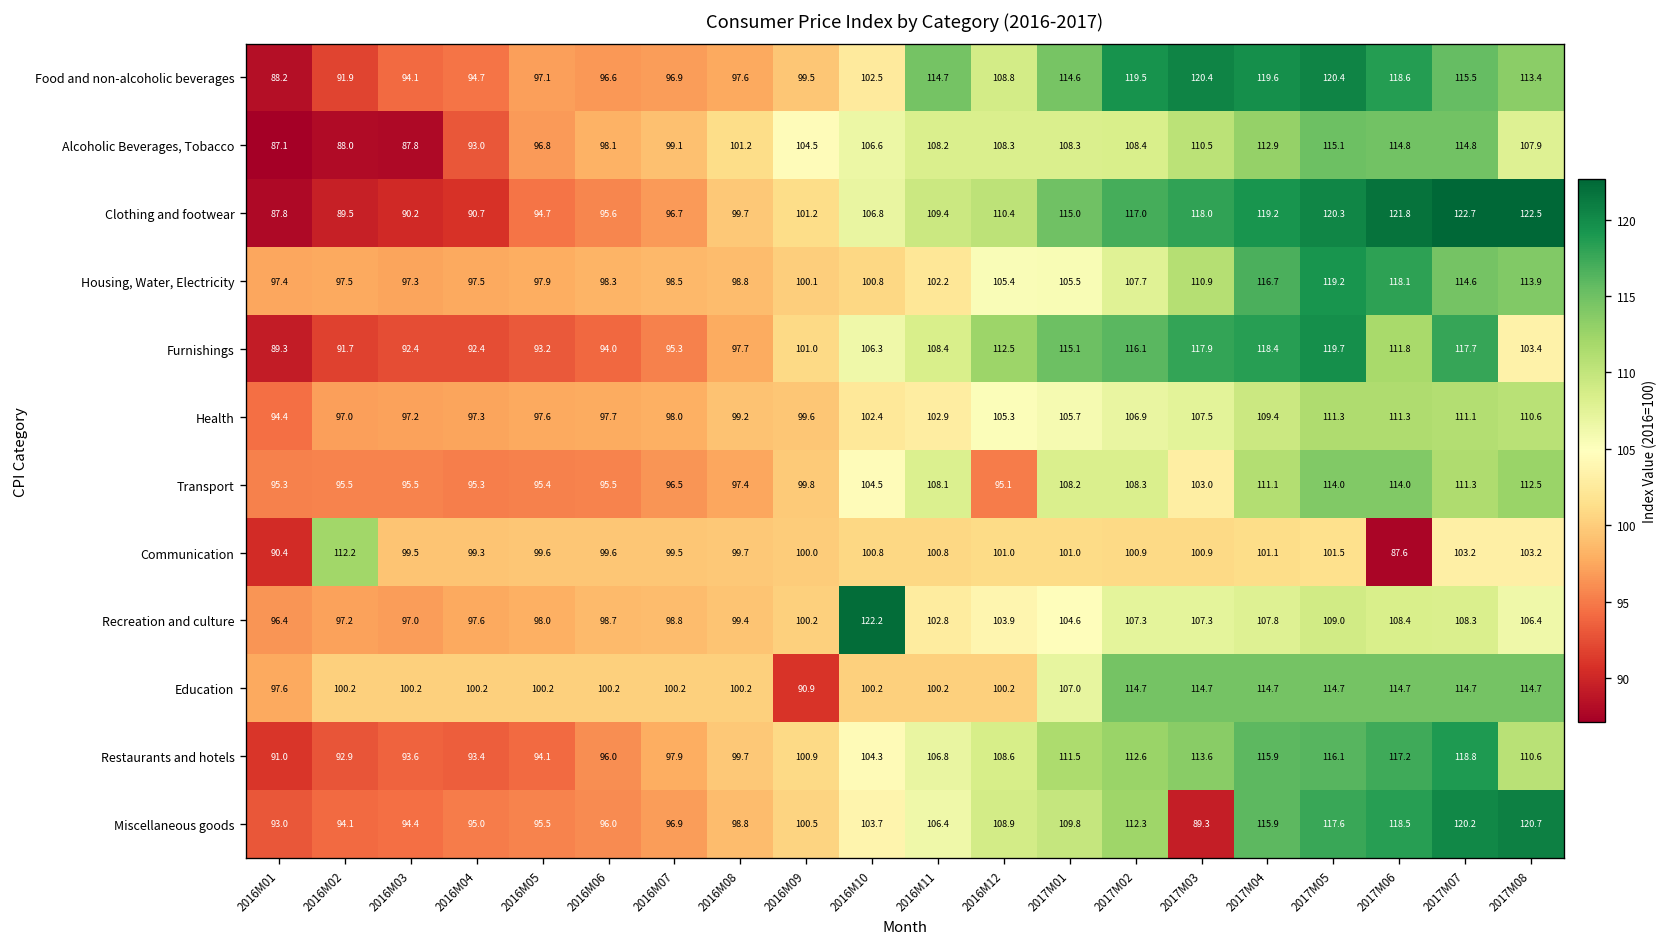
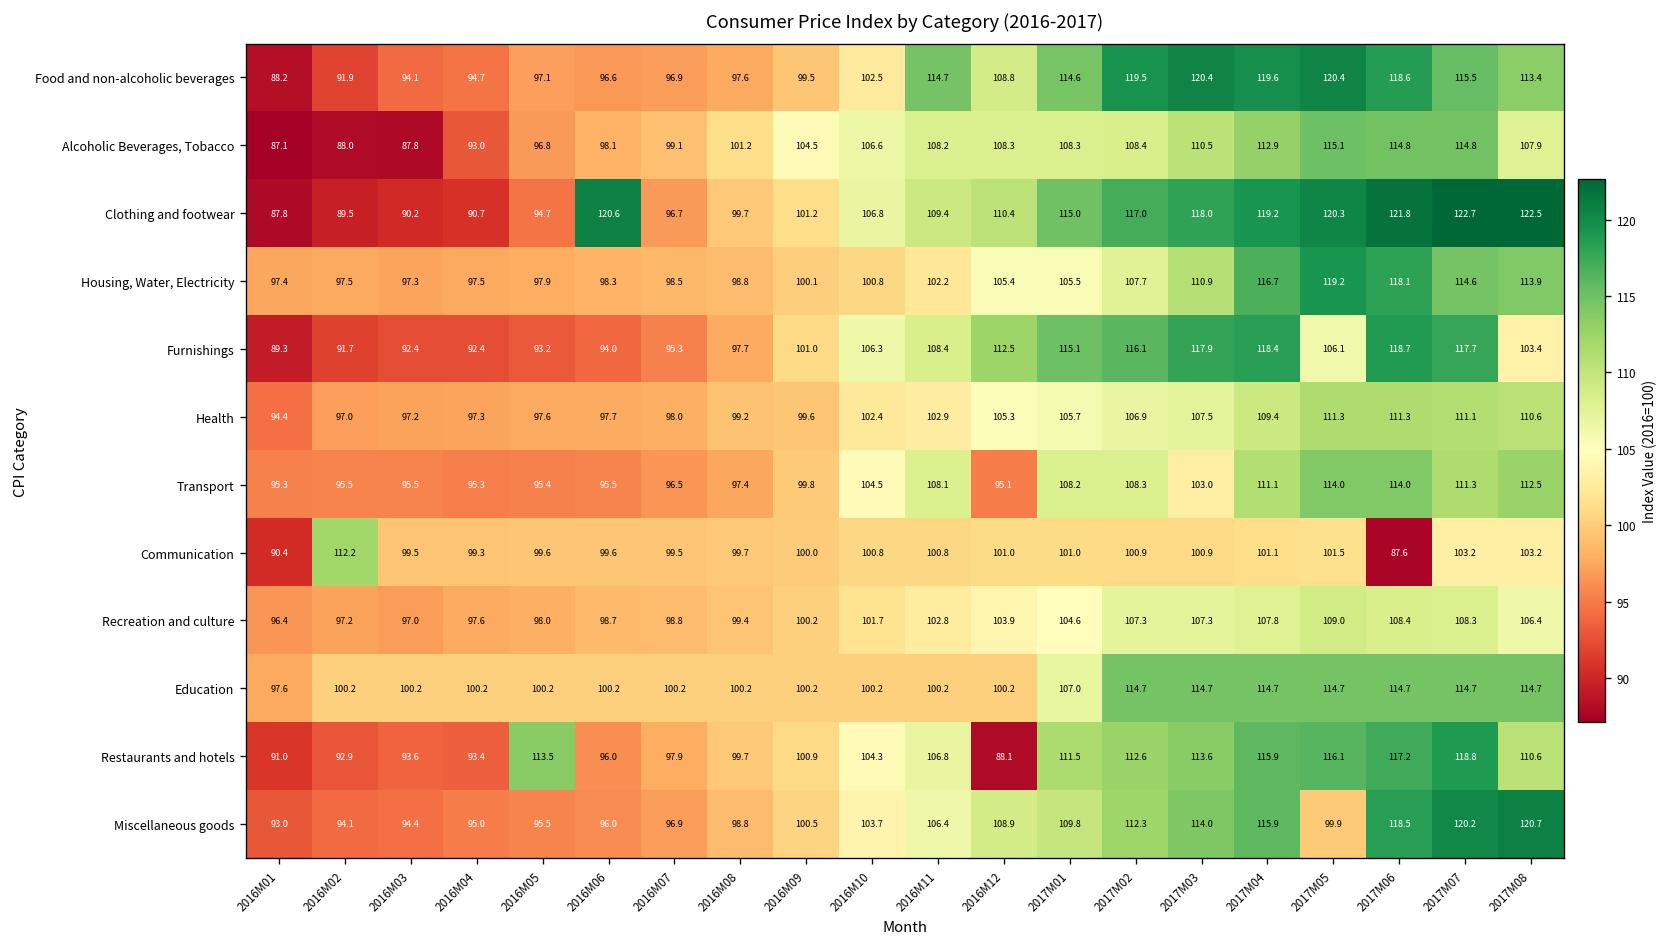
  {
    "Clothing and footwear": {
      "2016M01": 87.8,
      "2016M02": 89.5,
      "2016M03": 90.2,
      "2016M04": 90.7,
      "2016M05": 94.7,
-     "2016M06": 95.6,
+     "2016M06": 120.6,
      "2016M07": 96.7,
      "2016M08": 99.7,
      "2016M09": 101.2,
      "2016M10": 106.8,
      "2016M11": 109.4,
      "2016M12": 110.4,
      "2017M01": 115.0,
      "2017M02": 117.0,
      "2017M03": 118.0,
      "2017M04": 119.2,
      "2017M05": 120.3,
      "2017M06": 121.8,
      "2017M07": 122.7,
      "2017M08": 122.5
    },
    "Furnishings": {
      "2016M01": 89.3,
      "2016M02": 91.7,
      "2016M03": 92.4,
      "2016M04": 92.4,
      "2016M05": 93.2,
      "2016M06": 94.0,
      "2016M07": 95.3,
      "2016M08": 97.7,
      "2016M09": 101.0,
      "2016M10": 106.3,
      "2016M11": 108.4,
      "2016M12": 112.5,
      "2017M01": 115.1,
      "2017M02": 116.1,
      "2017M03": 117.9,
      "2017M04": 118.4,
-     "2017M05": 119.7,
-     "2017M06": 111.8,
+     "2017M05": 106.1,
+     "2017M06": 118.7,
      "2017M07": 117.7,
      "2017M08": 103.4
    },
    "Recreation and culture": {
      "2016M01": 96.4,
      "2016M02": 97.2,
      "2016M03": 97.0,
      "2016M04": 97.6,
      "2016M05": 98.0,
      "2016M06": 98.7,
      "2016M07": 98.8,
      "2016M08": 99.4,
      "2016M09": 100.2,
-     "2016M10": 122.2,
+     "2016M10": 101.7,
      "2016M11": 102.8,
      "2016M12": 103.9,
      "2017M01": 104.6,
      "2017M02": 107.3,
      "2017M03": 107.3,
      "2017M04": 107.8,
      "2017M05": 109.0,
      "2017M06": 108.4,
      "2017M07": 108.3,
      "2017M08": 106.4
    },
    "Education": {
      "2016M01": 97.6,
      "2016M02": 100.2,
      "2016M03": 100.2,
      "2016M04": 100.2,
      "2016M05": 100.2,
      "2016M06": 100.2,
      "2016M07": 100.2,
      "2016M08": 100.2,
-     "2016M09": 90.9,
+     "2016M09": 100.2,
      "2016M10": 100.2,
      "2016M11": 100.2,
      "2016M12": 100.2,
      "2017M01": 107.0,
      "2017M02": 114.7,
      "2017M03": 114.7,
      "2017M04": 114.7,
      "2017M05": 114.7,
      "2017M06": 114.7,
      "2017M07": 114.7,
      "2017M08": 114.7
    },
    "Restaurants and hotels": {
      "2016M01": 91.0,
      "2016M02": 92.9,
      "2016M03": 93.6,
      "2016M04": 93.4,
-     "2016M05": 94.1,
+     "2016M05": 113.5,
      "2016M06": 96.0,
      "2016M07": 97.9,
      "2016M08": 99.7,
      "2016M09": 100.9,
      "2016M10": 104.3,
      "2016M11": 106.8,
-     "2016M12": 108.6,
+     "2016M12": 88.1,
      "2017M01": 111.5,
      "2017M02": 112.6,
      "2017M03": 113.6,
      "2017M04": 115.9,
      "2017M05": 116.1,
      "2017M06": 117.2,
      "2017M07": 118.8,
      "2017M08": 110.6
    },
    "Miscellaneous goods": {
      "2016M01": 93.0,
      "2016M02": 94.1,
      "2016M03": 94.4,
      "2016M04": 95.0,
      "2016M05": 95.5,
      "2016M06": 96.0,
      "2016M07": 96.9,
      "2016M08": 98.8,
      "2016M09": 100.5,
      "2016M10": 103.7,
      "2016M11": 106.4,
      "2016M12": 108.9,
      "2017M01": 109.8,
      "2017M02": 112.3,
-     "2017M03": 89.3,
+     "2017M03": 114.0,
      "2017M04": 115.9,
-     "2017M05": 117.6,
+     "2017M05": 99.9,
      "2017M06": 118.5,
      "2017M07": 120.2,
      "2017M08": 120.7
    }
  }
